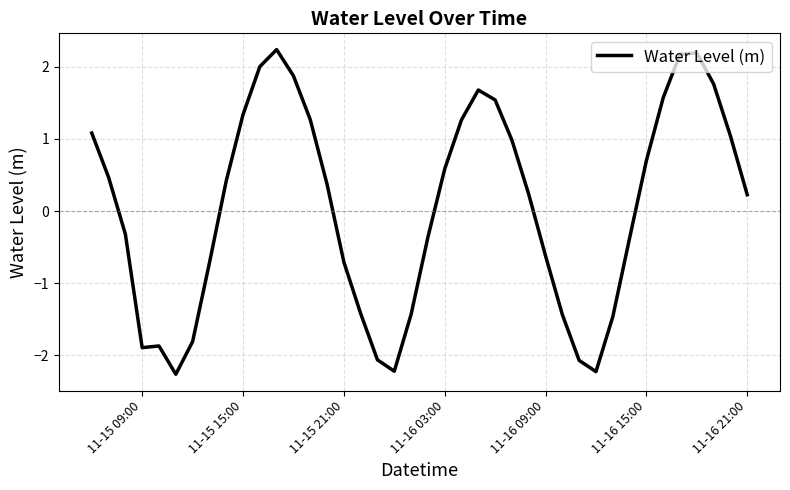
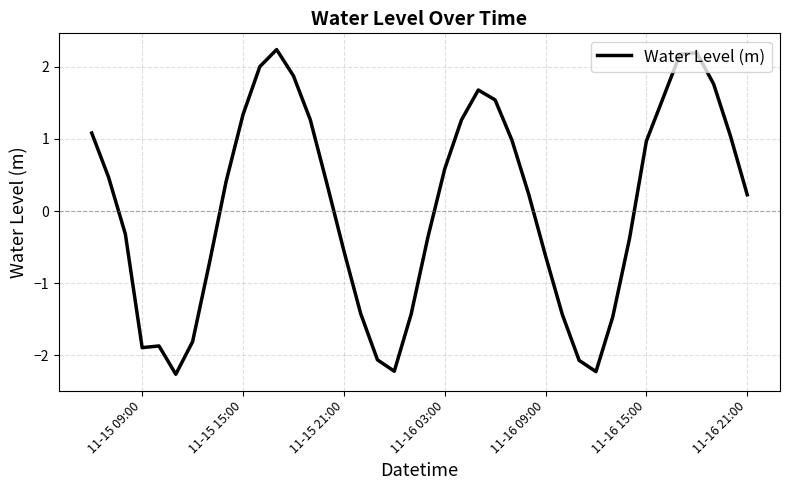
  {
    "11-15 09:00": -1.9,
    "11-15 15:00": 1.3,
-   "11-15 21:00": -0.7,
+   "11-15 21:00": -0.5,
    "11-16 03:00": 0.6,
    "11-16 09:00": -0.6,
-   "11-16 15:00": 0.7,
+   "11-16 15:00": 1.0,
    "11-16 21:00": 0.2
  }
